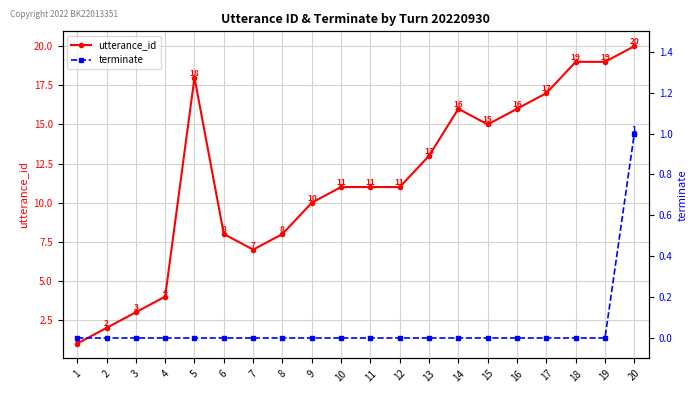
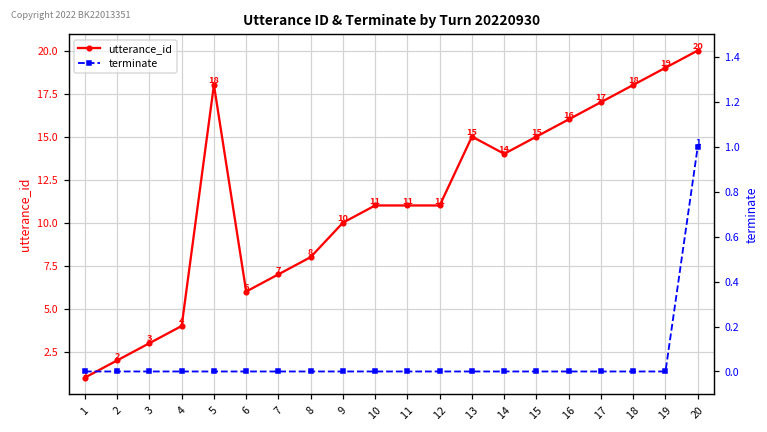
  {
    "utterance_id": {
      "2": 2,
      "3": 3,
      "4": 4,
      "5": 18,
-     "6": 8,
+     "6": 6,
      "7": 7,
      "8": 8,
      "9": 10,
      "10": 11,
      "11": 11,
      "12": 11,
-     "13": 13,
-     "14": 16,
+     "13": 15,
+     "14": 14,
      "15": 15,
      "16": 16,
      "17": 17,
-     "18": 19,
+     "18": 18,
      "19": 19,
      "20": 20
    },
    "terminate": {
      "20": 1
    }
  }
